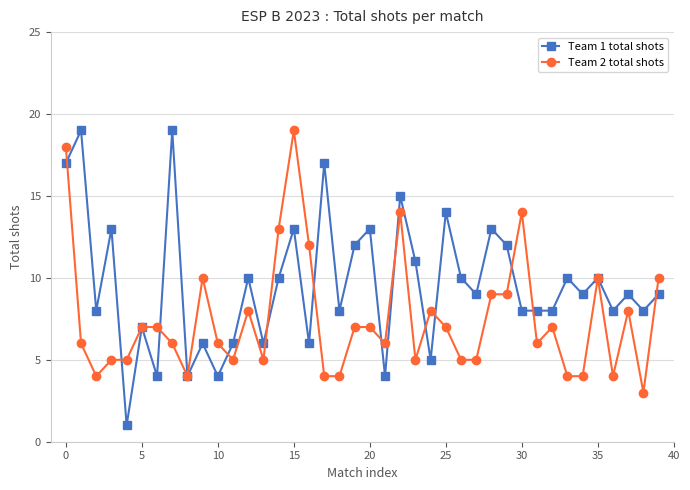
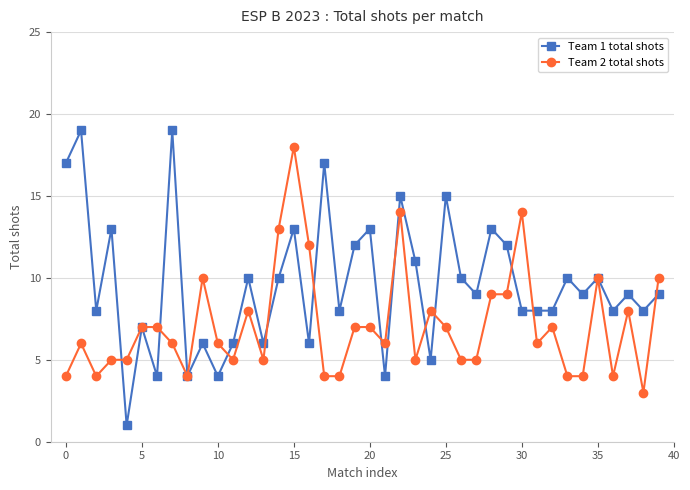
  {
    "Team 1 total shots": {
      "0": 17,
      "10": 4,
      "15": 13,
      "20": 13,
-     "25": 14,
+     "25": 15,
      "30": 8
    },
    "Team 2 total shots": {
-     "0": 18,
+     "0": 4,
      "10": 6,
-     "15": 19,
+     "15": 18,
      "20": 7,
      "25": 7,
      "30": 14
    }
  }
